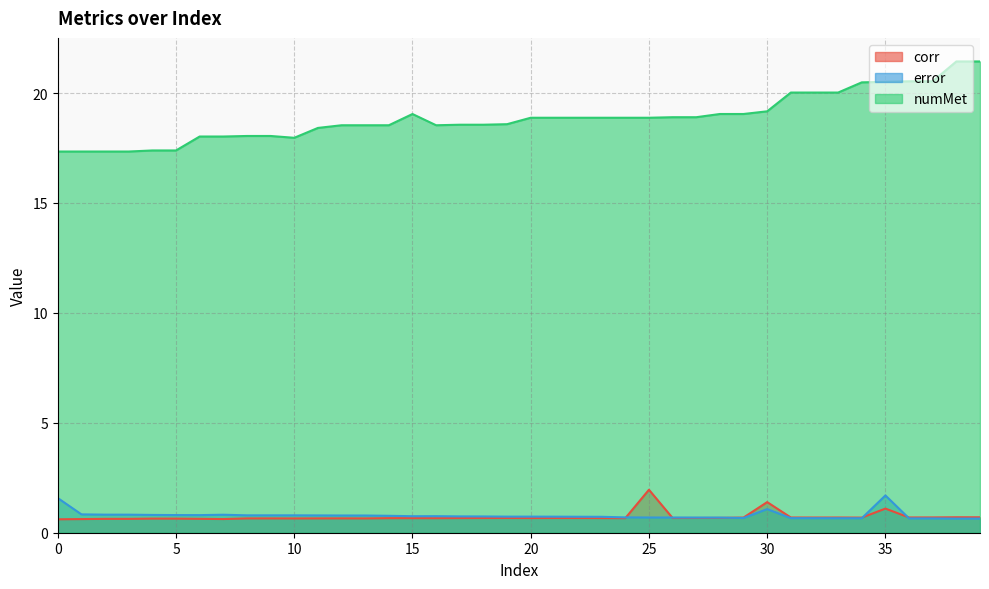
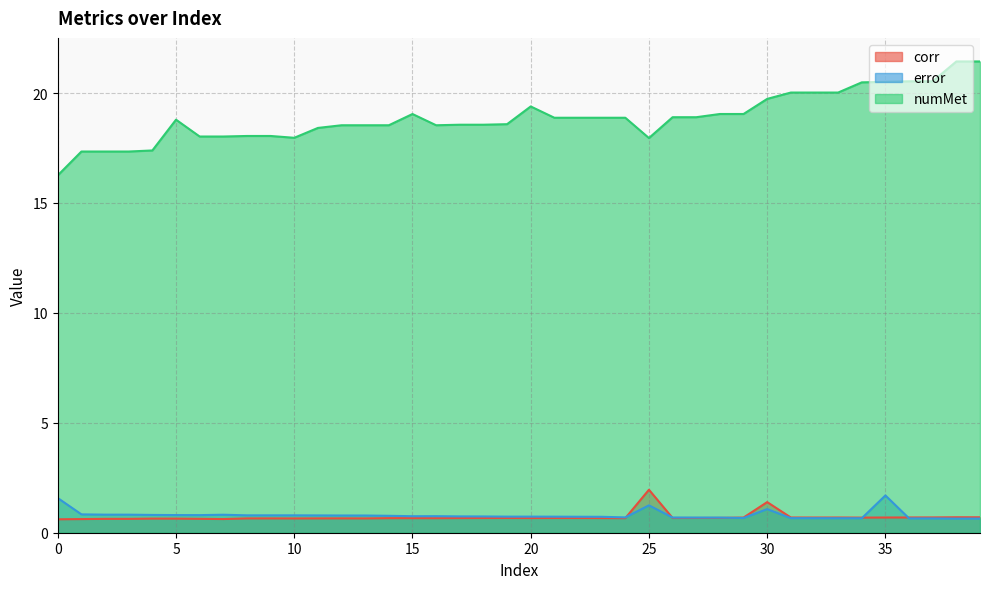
  {
    "corr": {
      "0": 0.6,
      "5": 0.6,
      "10": 0.6,
      "25": 2.0,
      "30": 1.4,
-     "35": 1.1
+     "35": 0.7
    },
    "error": {
      "0": 1.6,
      "5": 0.8,
      "10": 0.8,
-     "25": 0.7,
+     "25": 1.2,
      "30": 1.1,
      "35": 1.7
    },
    "numMet": {
-     "0": 17.3,
-     "5": 17.4,
+     "0": 16.3,
+     "5": 18.8,
      "10": 18.0,
      "15": 19.0,
-     "20": 18.9,
-     "25": 18.9,
-     "30": 19.2
+     "20": 19.4,
+     "25": 18.0,
+     "30": 19.7
    }
  }
